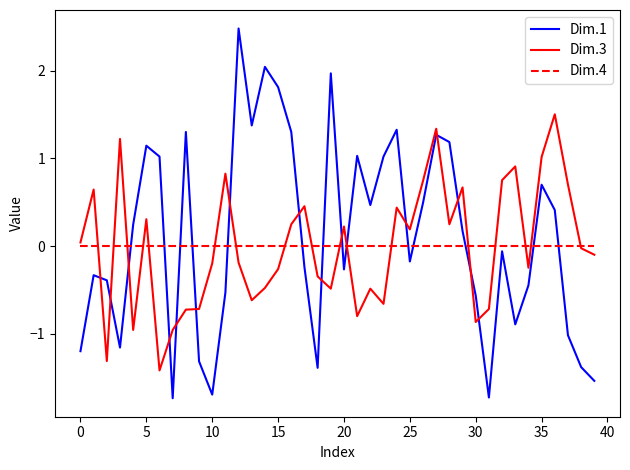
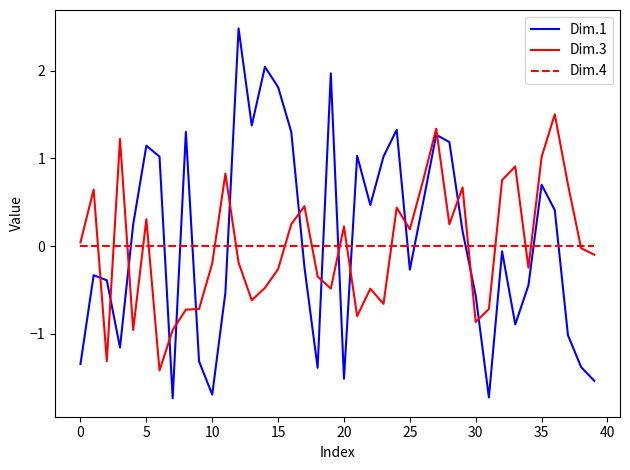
  {
    "Dim.1": {
-     "0": -1.2,
+     "0": -1.3,
      "5": 1.1,
      "10": -1.7,
      "15": 1.8,
-     "20": -0.3,
-     "25": -0.2,
+     "20": -1.5,
+     "25": -0.3,
      "30": -0.6,
      "35": 0.7
    }
  }
